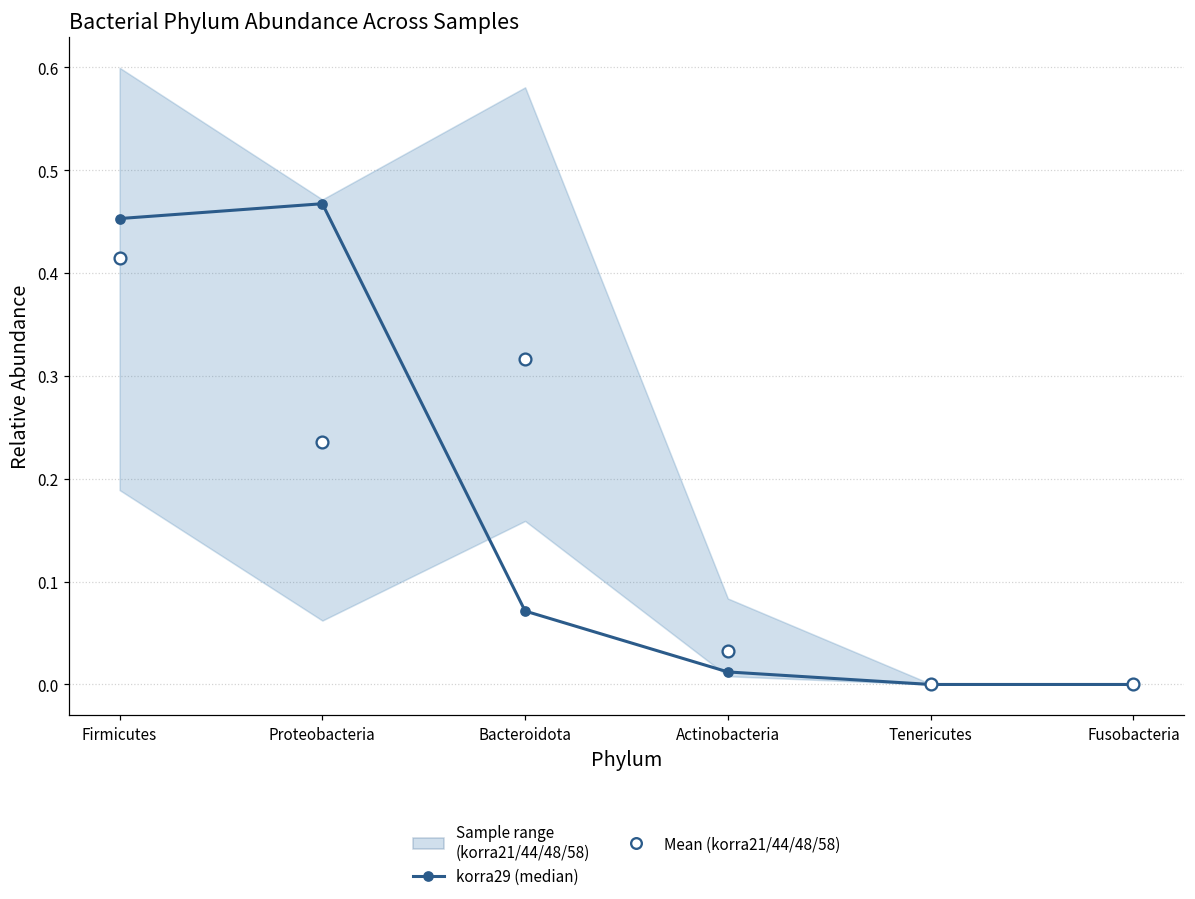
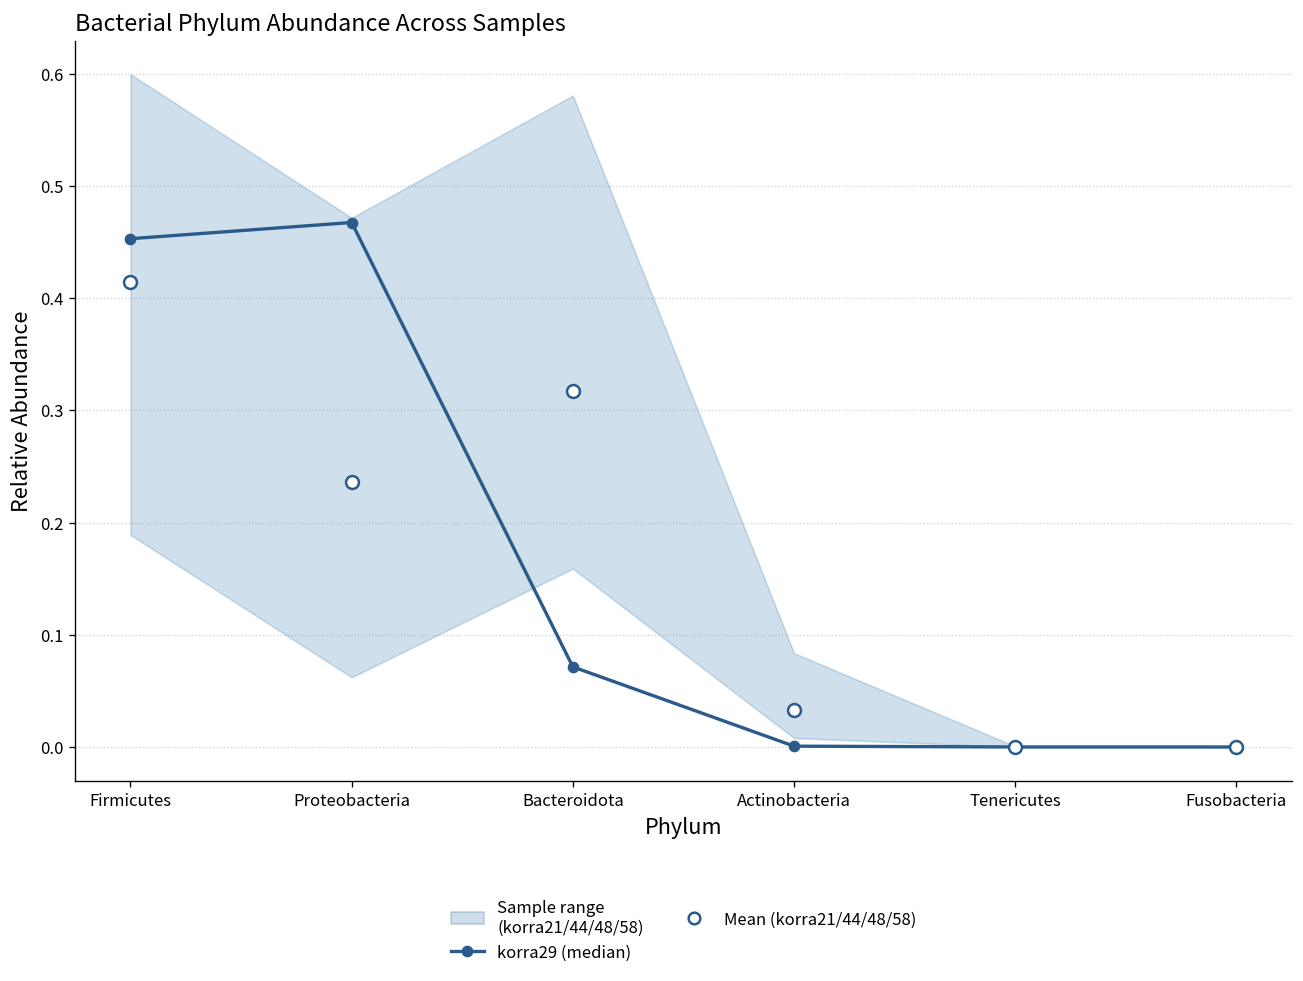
  {
    "korra29 (median)": {
      "Firmicutes": 0.45,
      "Proteobacteria": 0.47,
      "Bacteroidota": 0.07,
-     "Actinobacteria": 0.01
+     "Actinobacteria": 0.00
    }
  }
